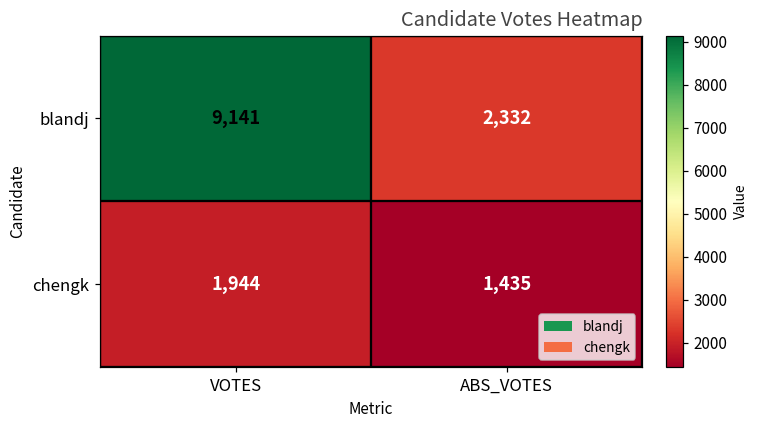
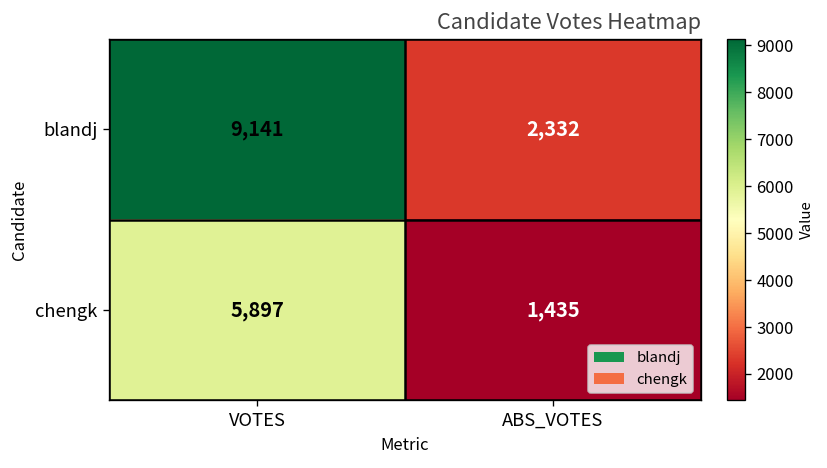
  {
    "blandj": {
      "VOTES": "9,141",
      "ABS_VOTES": "2,332"
    },
    "chengk": {
-     "VOTES": "1,944",
+     "VOTES": "5,897",
      "ABS_VOTES": "1,435"
    }
  }
